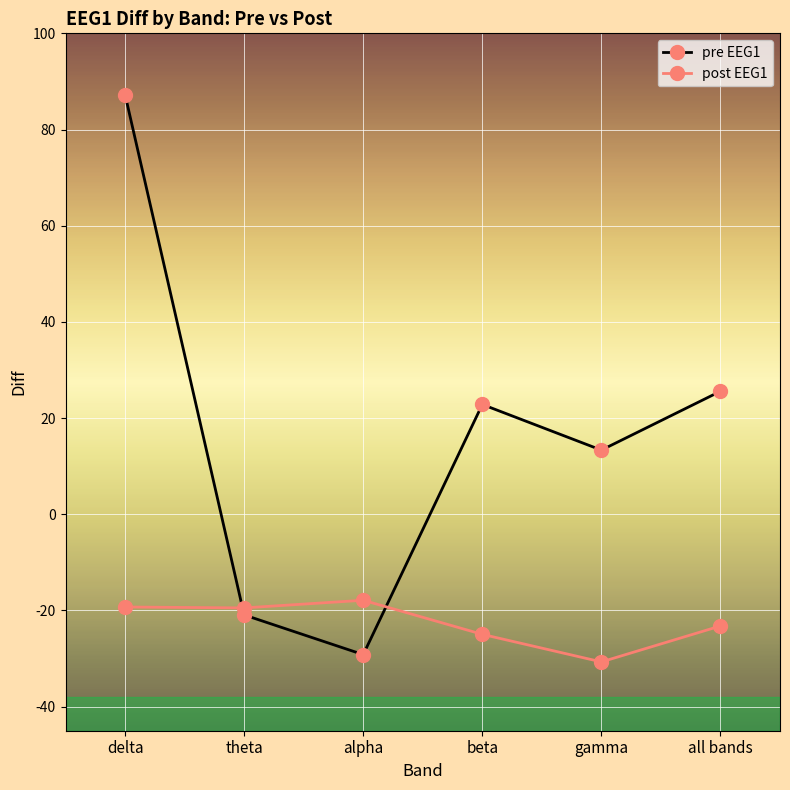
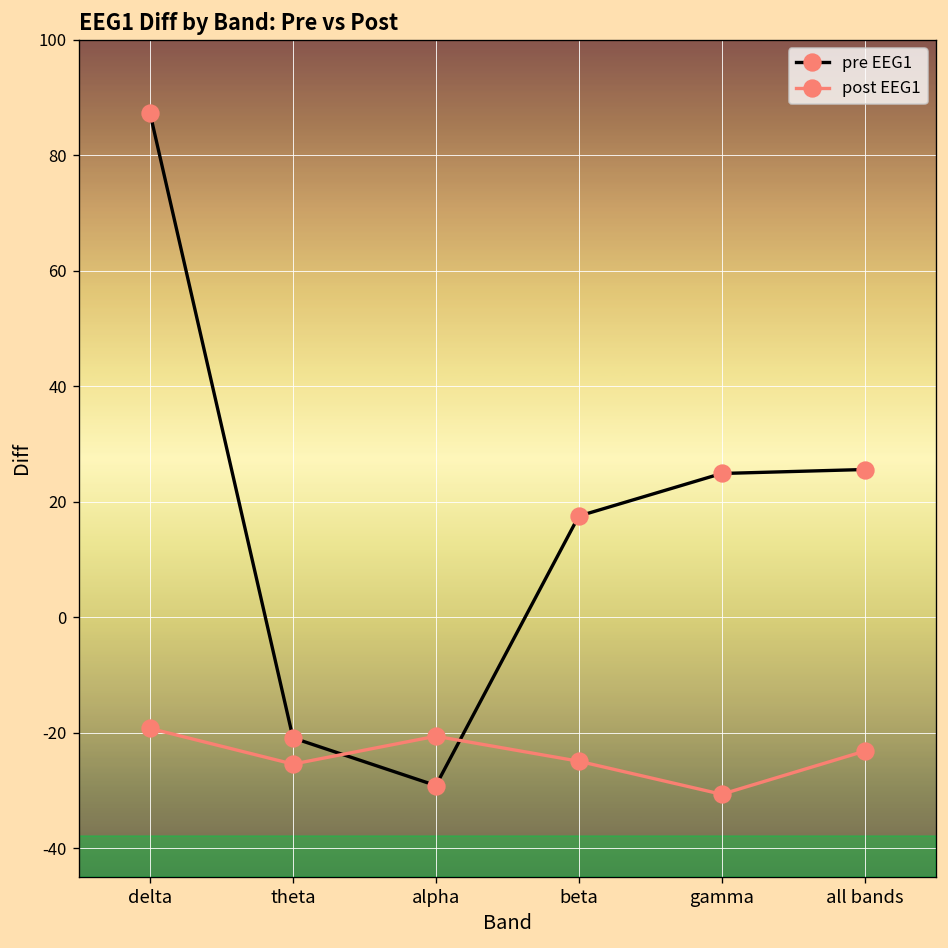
  {
    "pre EEG1": {
      "delta": 87,
      "theta": -21,
      "alpha": -29,
-     "beta": 23,
-     "gamma": 13,
+     "beta": 18,
+     "gamma": 25,
      "all bands": 26
    },
    "post EEG1": {
      "delta": -19,
-     "theta": -19,
-     "alpha": -18,
+     "theta": -25,
+     "alpha": -21,
      "beta": -25,
      "gamma": -31,
      "all bands": -23
    }
  }
